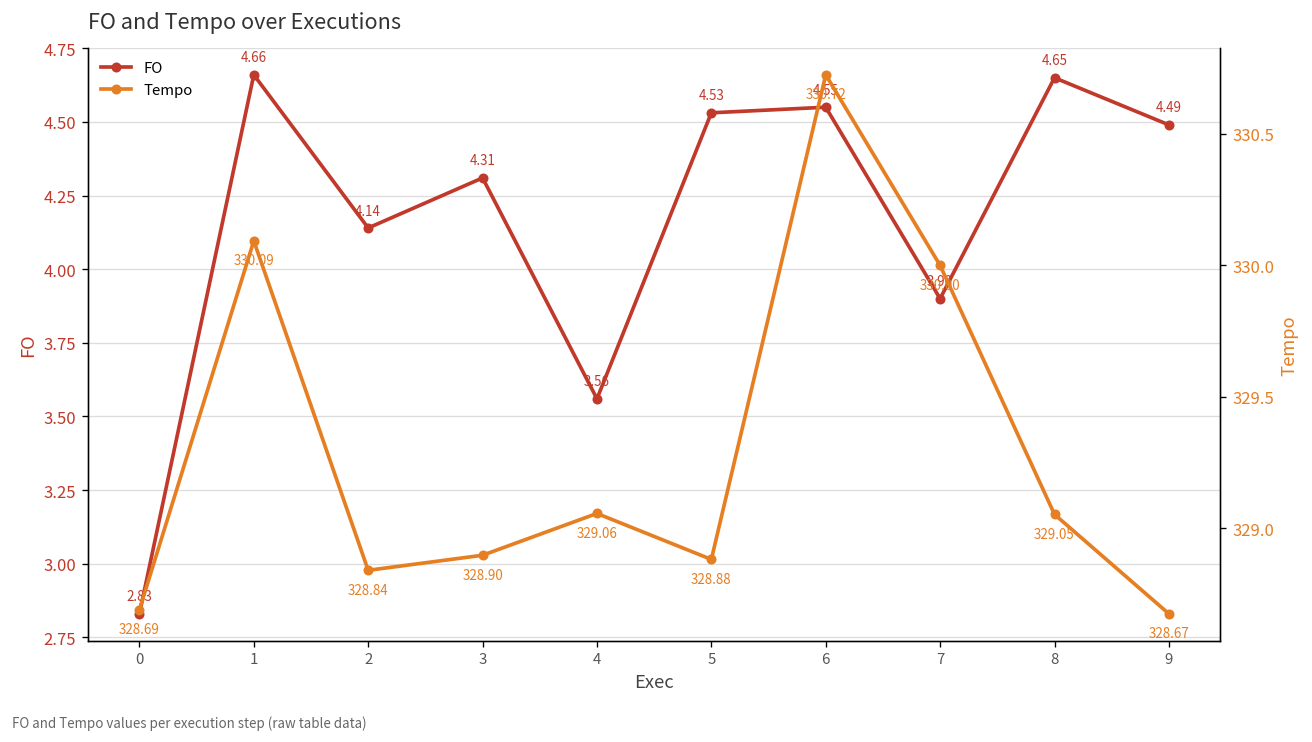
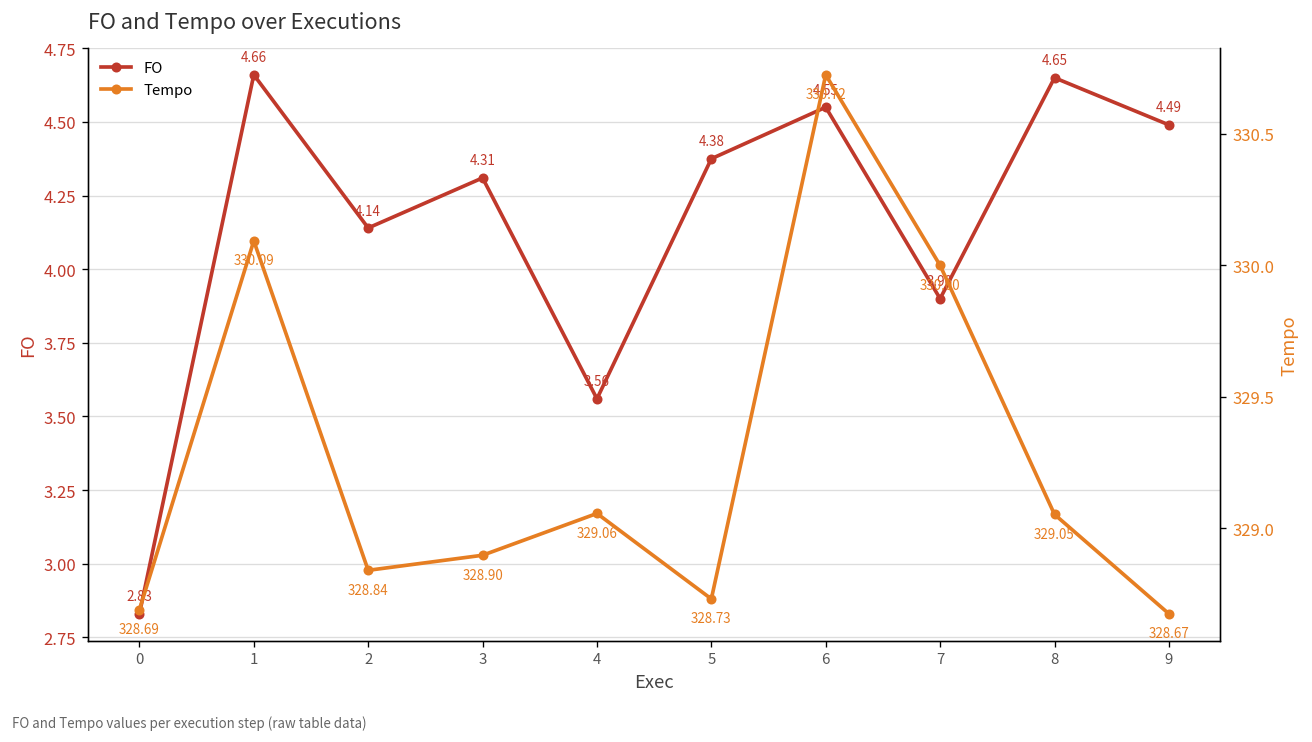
  {
    "FO": {
      "0": 2.83,
      "1": 4.66,
      "2": 4.14,
      "3": 4.31,
      "4": 3.56,
-     "5": 4.53,
+     "5": 4.38,
      "8": 4.65,
      "9": 4.49
    },
    "Tempo": {
      "0": 328.69,
      "1": 330.09,
      "2": 328.84,
      "3": 328.90,
      "4": 329.06,
-     "5": 328.88,
+     "5": 328.73,
      "8": 329.05,
      "9": 328.67
    }
  }
